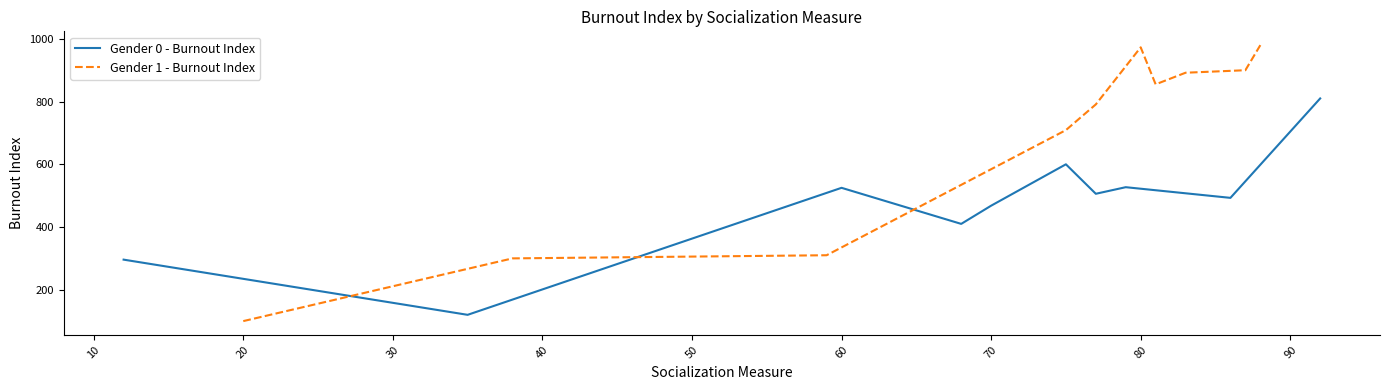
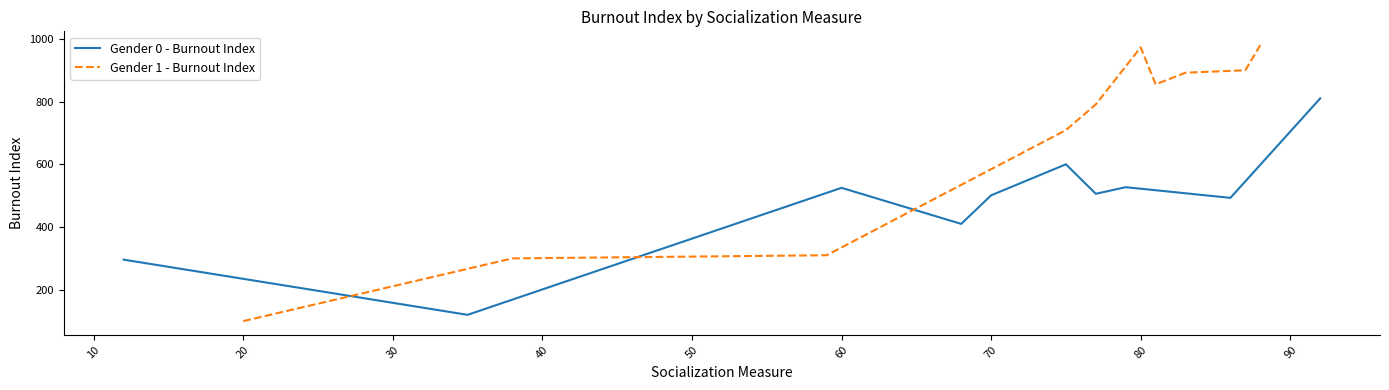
  {
    "Gender 0 - Burnout Index": {
      "60": 530,
-     "70": 470
+     "70": 500
    },
    "Gender 1 - Burnout Index": {
      "20": 100,
      "80": 970
    }
  }
